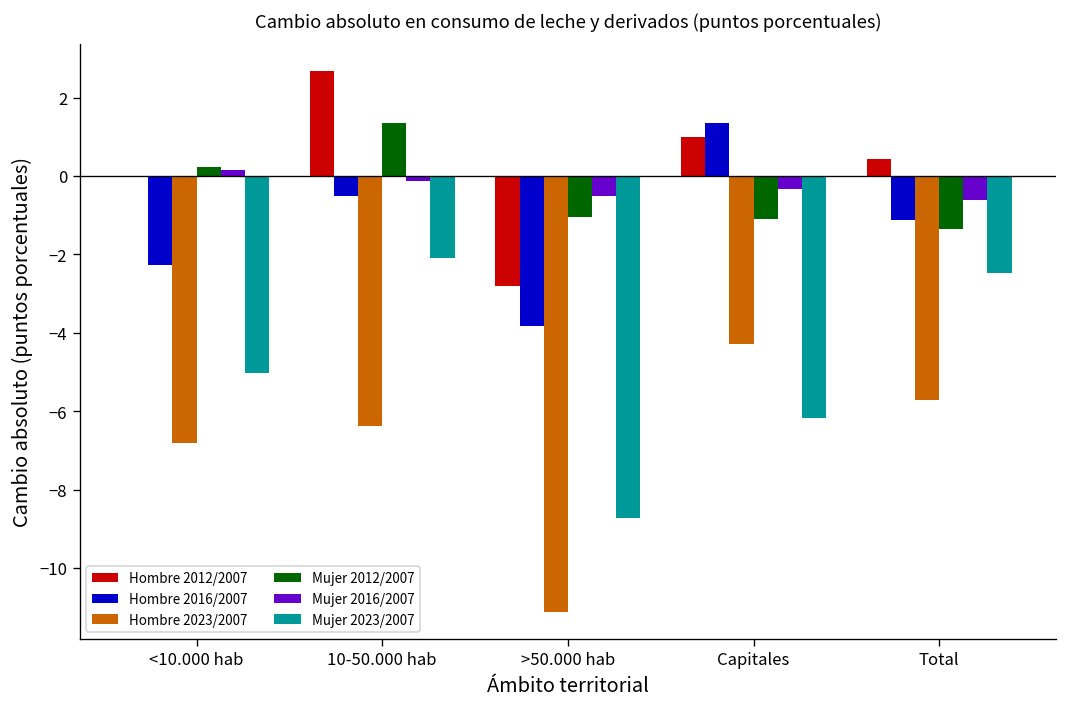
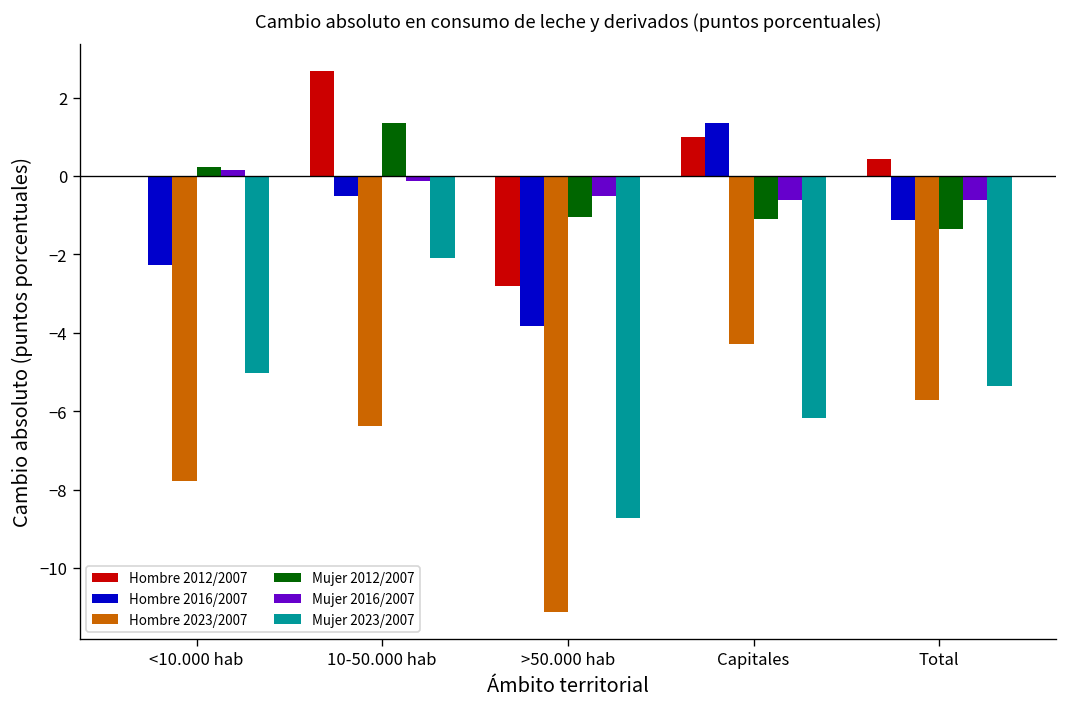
  {
    "Hombre 2012/2007": {
      "10-50.000 hab": 2.7,
      ">50.000 hab": -2.8,
      "Capitales": 1.0,
      "Total": 0.4
    },
    "Hombre 2016/2007": {
      "<10.000 hab": -2.3,
      "10-50.000 hab": -0.5,
      ">50.000 hab": -3.8,
      "Capitales": 1.3,
      "Total": -1.1
    },
    "Hombre 2023/2007": {
-     "<10.000 hab": -6.8,
+     "<10.000 hab": -7.8,
      "10-50.000 hab": -6.4,
      ">50.000 hab": -11.1,
      "Capitales": -4.3,
      "Total": -5.7
    },
    "Mujer 2012/2007": {
      "<10.000 hab": 0.2,
      "10-50.000 hab": 1.3,
      ">50.000 hab": -1.1,
      "Capitales": -1.1,
      "Total": -1.4
    },
    "Mujer 2016/2007": {
      "<10.000 hab": 0.1,
      "10-50.000 hab": -0.1,
      ">50.000 hab": -0.5,
-     "Capitales": -0.3,
+     "Capitales": -0.6,
      "Total": -0.6
    },
    "Mujer 2023/2007": {
      "<10.000 hab": -5.0,
      "10-50.000 hab": -2.1,
      ">50.000 hab": -8.7,
      "Capitales": -6.2,
-     "Total": -2.5
+     "Total": -5.3
    }
  }
